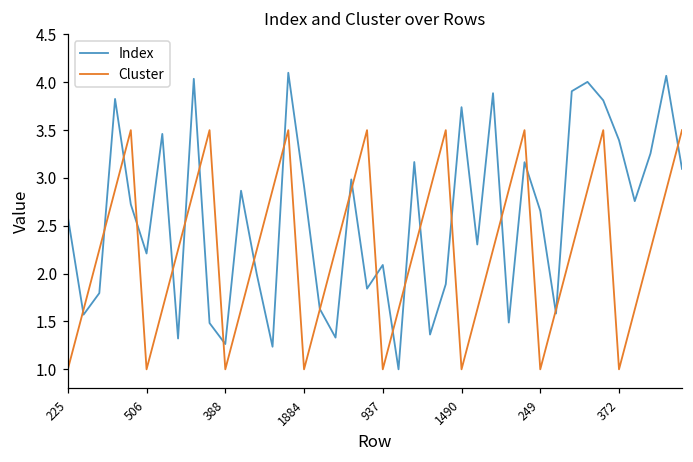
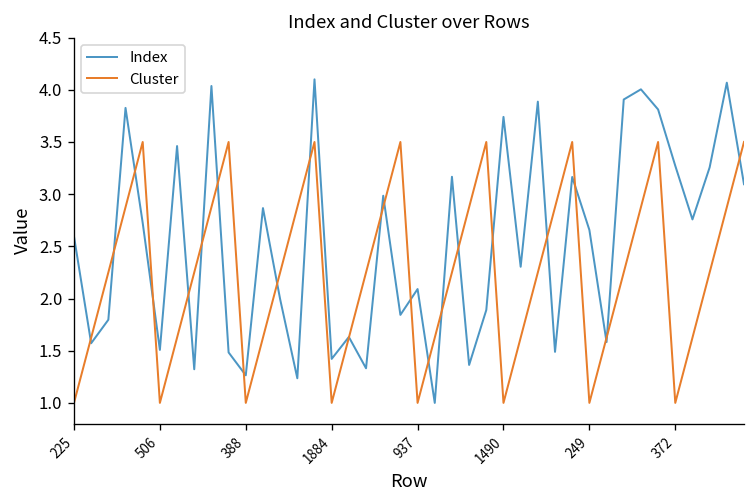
  {
    "Index": {
      "225": 2.6,
-     "506": 2.2,
+     "506": 1.5,
      "388": 1.3,
-     "1884": 2.9,
+     "1884": 1.4,
      "937": 2.1,
      "1490": 3.7,
      "249": 2.7,
-     "372": 3.4
+     "372": 3.3
    },
    "Cluster": {
      "225": 1.0,
      "506": 1.0,
      "388": 1.0,
      "1884": 1.0,
      "937": 1.0,
      "1490": 1.0,
      "249": 1.0,
      "372": 1.0
    }
  }
